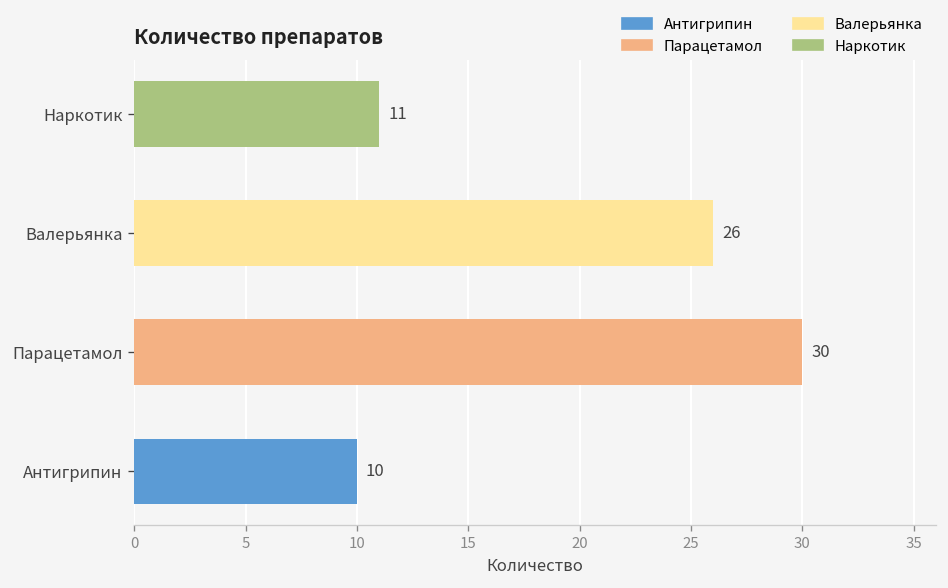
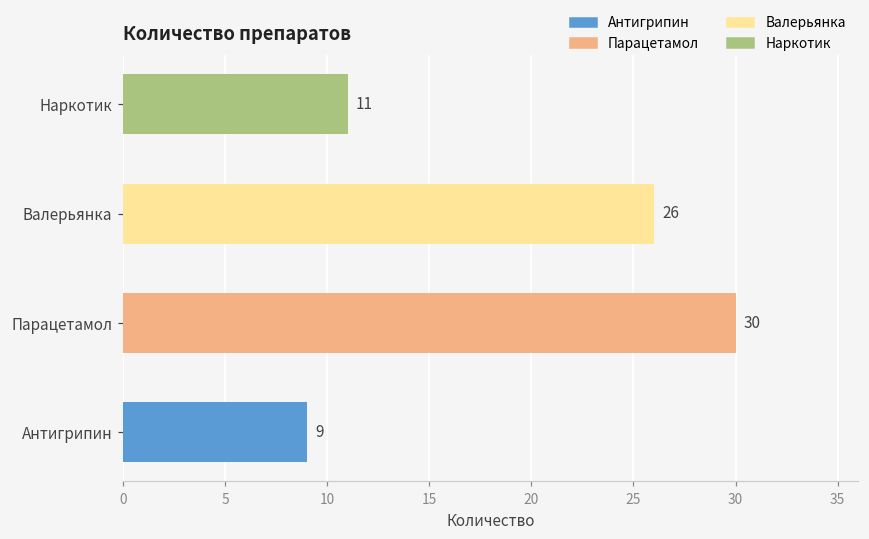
  {
    "Наркотик": 11,
    "Валерьянка": 26,
    "Парацетамол": 30,
-   "Антигрипин": 10
+   "Антигрипин": 9
  }
